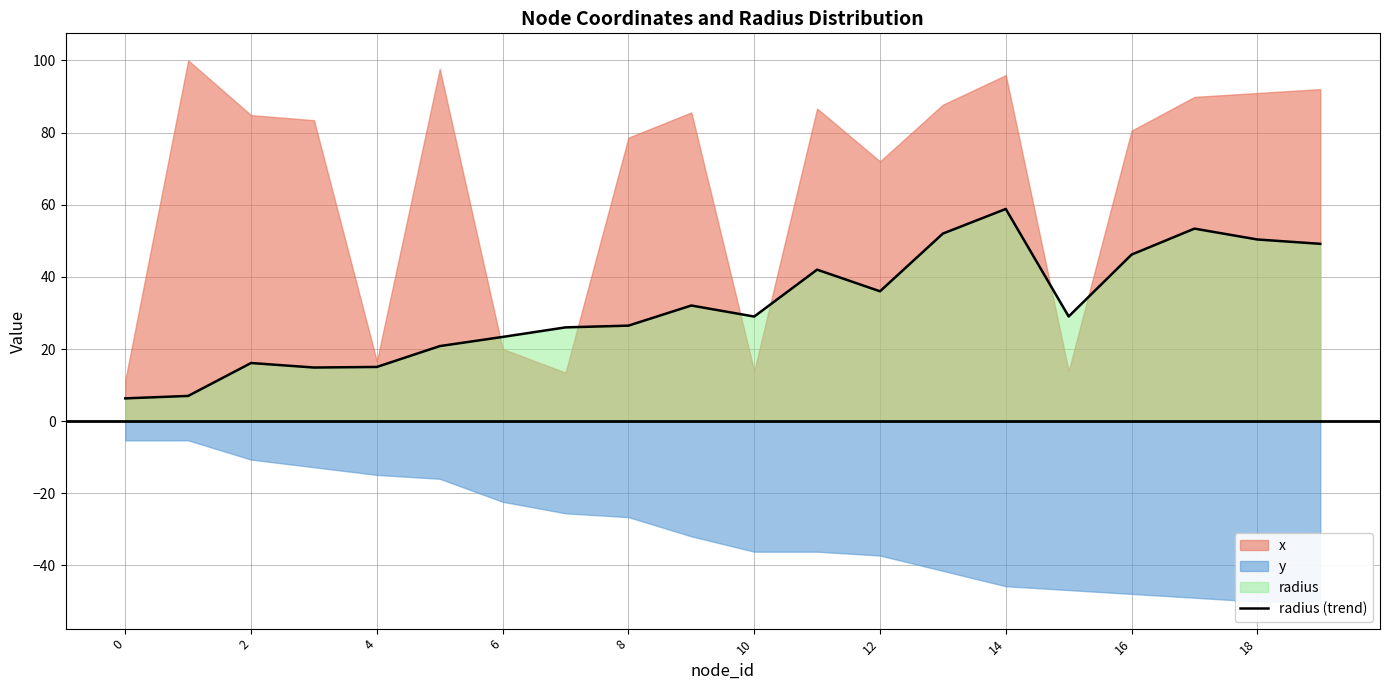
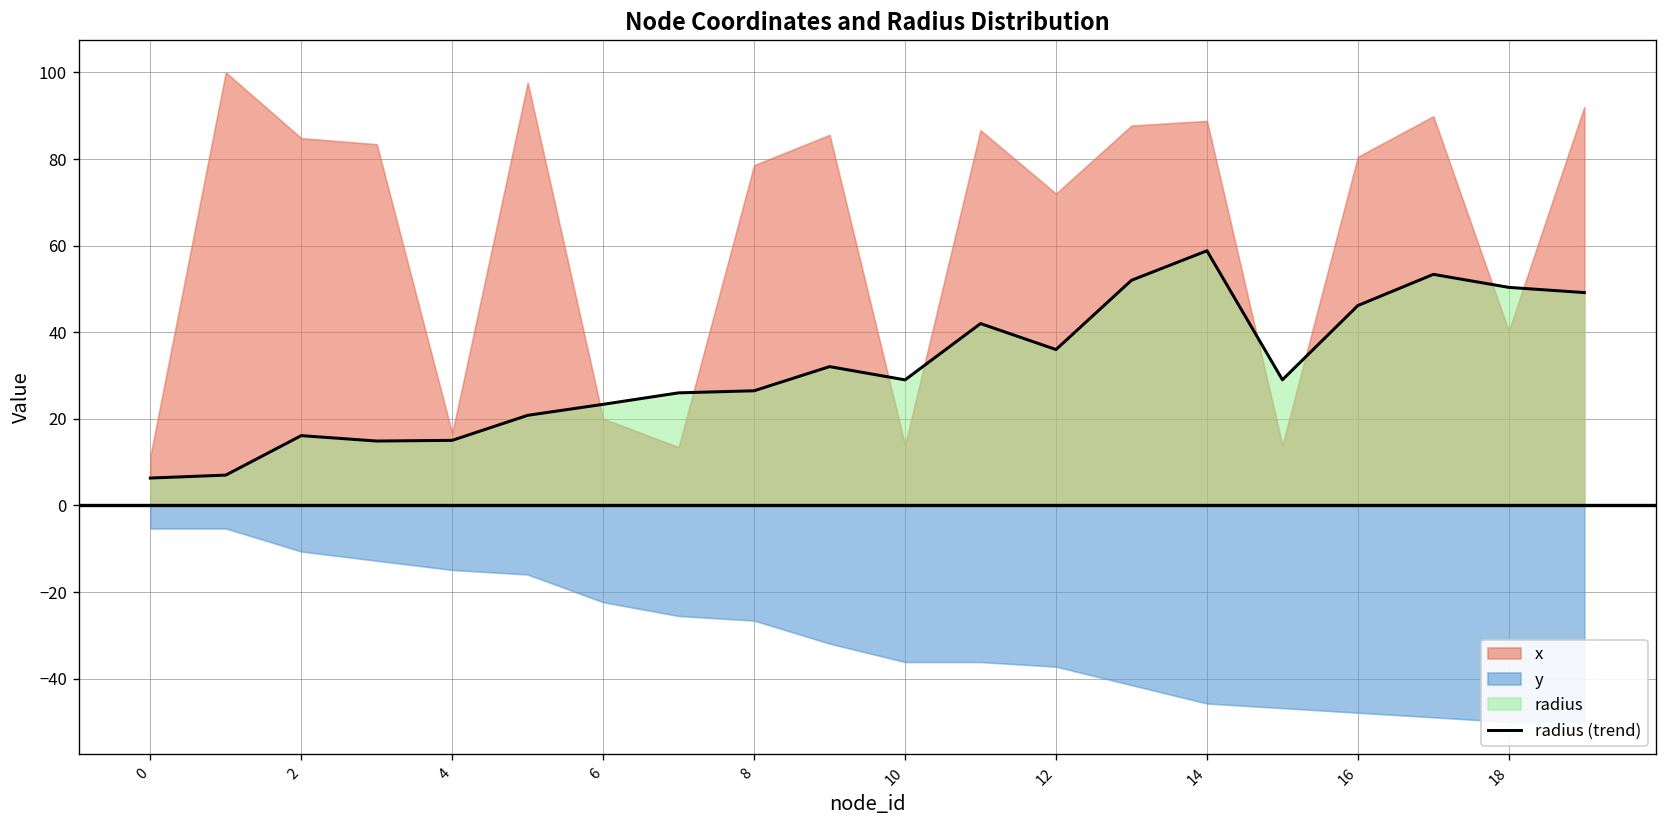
  {
    "x": {
      "0": 11,
      "2": 85,
      "4": 17,
      "6": 20,
      "8": 79,
      "10": 14,
      "12": 72,
-     "14": 96,
+     "14": 89,
      "16": 81,
-     "18": 91
+     "18": 40
    },
    "radius": {
      "0": 6,
      "2": 16,
      "4": 15,
      "6": 23,
      "8": 26,
      "10": 29,
      "12": 36,
      "14": 59,
      "16": 46,
      "18": 50
    }
  }
